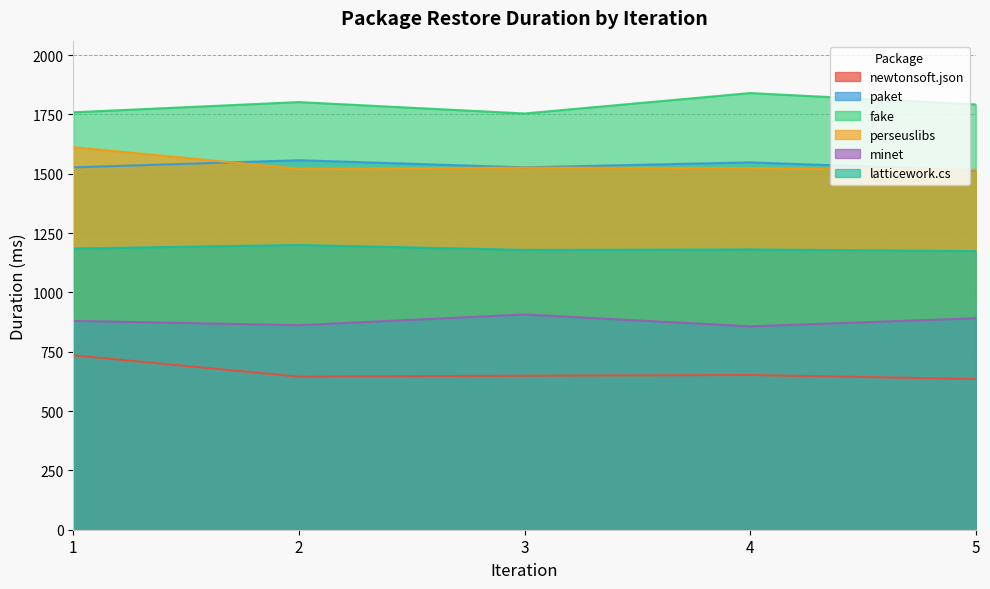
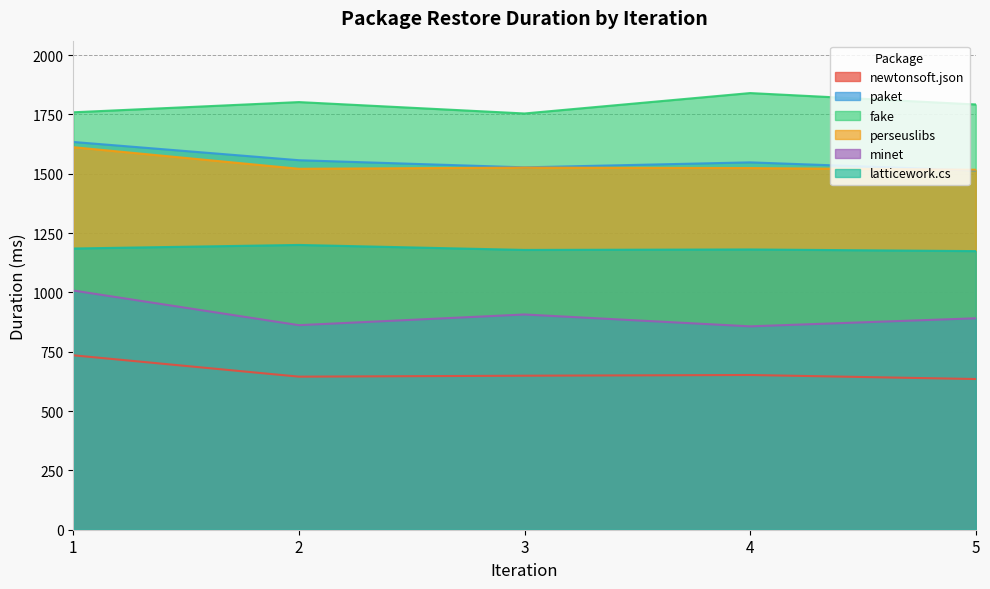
  {
    "newtonsoft.json": {
      "1": 740,
      "2": 650,
      "3": 650,
      "4": 650,
      "5": 640
    },
    "paket": {
-     "1": 1530,
+     "1": 1630,
      "2": 1560,
      "4": 1550
    },
    "perseuslibs": {
      "1": 1610,
      "2": 1520,
      "4": 1520
    },
    "minet": {
-     "1": 880,
+     "1": 1010,
      "2": 860,
      "3": 910,
      "4": 860,
      "5": 890
    }
  }
